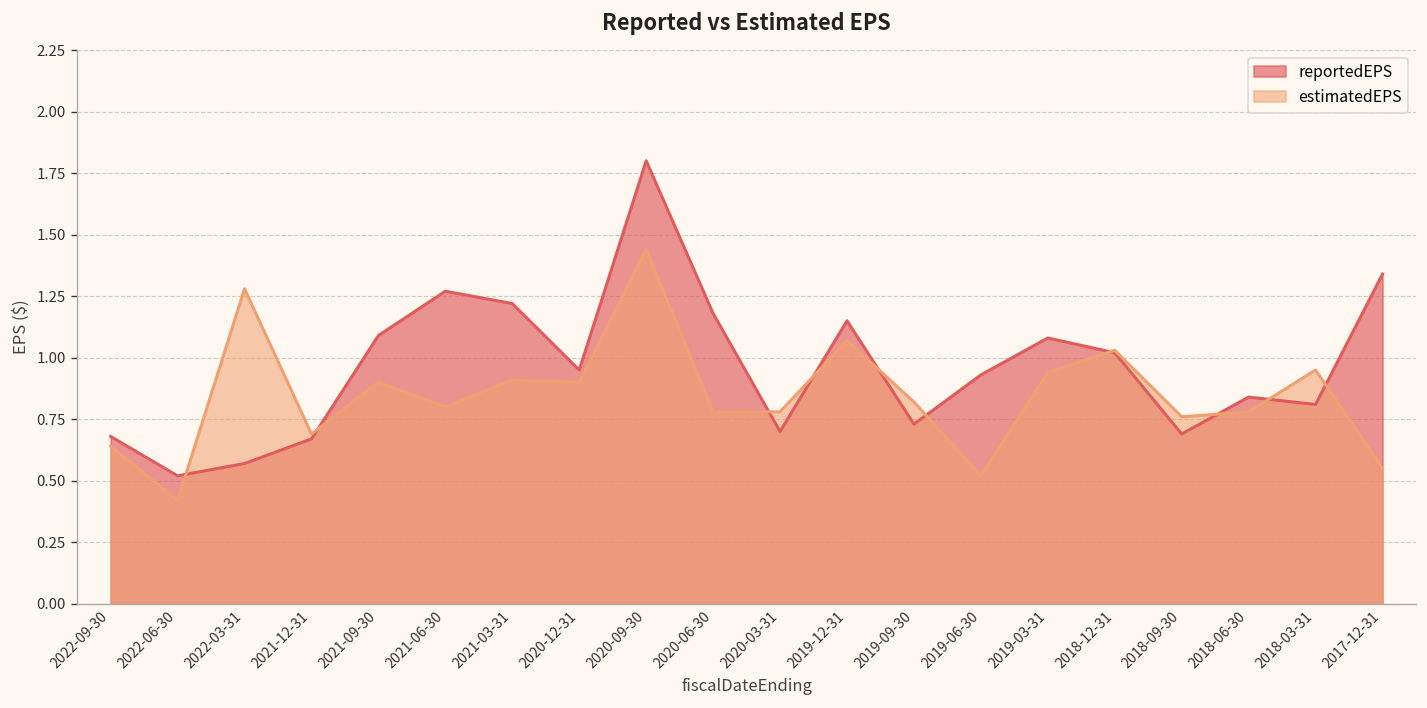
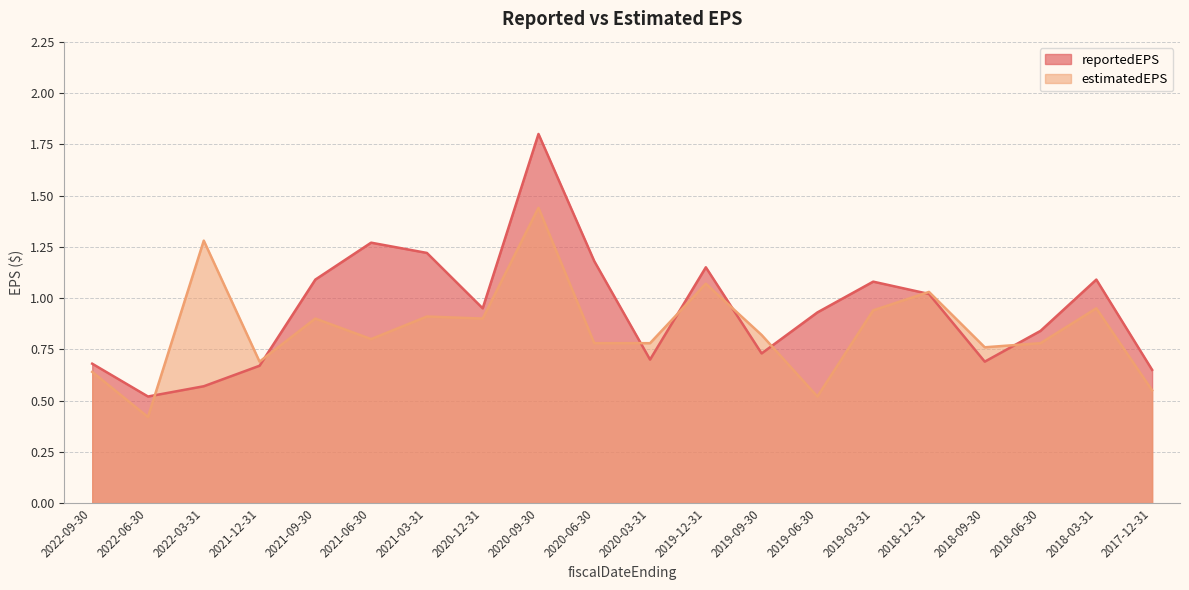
  {
    "reportedEPS": {
      "2022-09-30": 0.68,
      "2022-06-30": 0.52,
      "2022-03-31": 0.57,
      "2021-12-31": 0.67,
      "2021-09-30": 1.09,
      "2021-06-30": 1.27,
      "2021-03-31": 1.22,
      "2020-12-31": 0.95,
      "2020-09-30": 1.80,
      "2020-06-30": 1.18,
      "2020-03-31": 0.70,
      "2019-12-31": 1.15,
      "2019-09-30": 0.73,
      "2019-06-30": 0.93,
      "2019-03-31": 1.08,
      "2018-09-30": 0.69,
      "2018-06-30": 0.84,
-     "2018-03-31": 0.81,
-     "2017-12-31": 1.34
+     "2018-03-31": 1.09,
+     "2017-12-31": 0.65
    },
    "estimatedEPS": {
      "2022-09-30": 0.64,
      "2022-06-30": 0.42,
      "2022-03-31": 1.28,
      "2021-12-31": 0.69,
      "2021-09-30": 0.90,
      "2021-06-30": 0.80,
      "2021-03-31": 0.91,
      "2020-12-31": 0.90,
      "2020-09-30": 1.44,
      "2020-06-30": 0.78,
      "2020-03-31": 0.78,
      "2019-12-31": 1.07,
      "2019-09-30": 0.82,
      "2019-06-30": 0.52,
      "2019-03-31": 0.94,
      "2018-09-30": 0.76,
      "2018-06-30": 0.78,
      "2018-03-31": 0.95,
      "2017-12-31": 0.55
    }
  }
